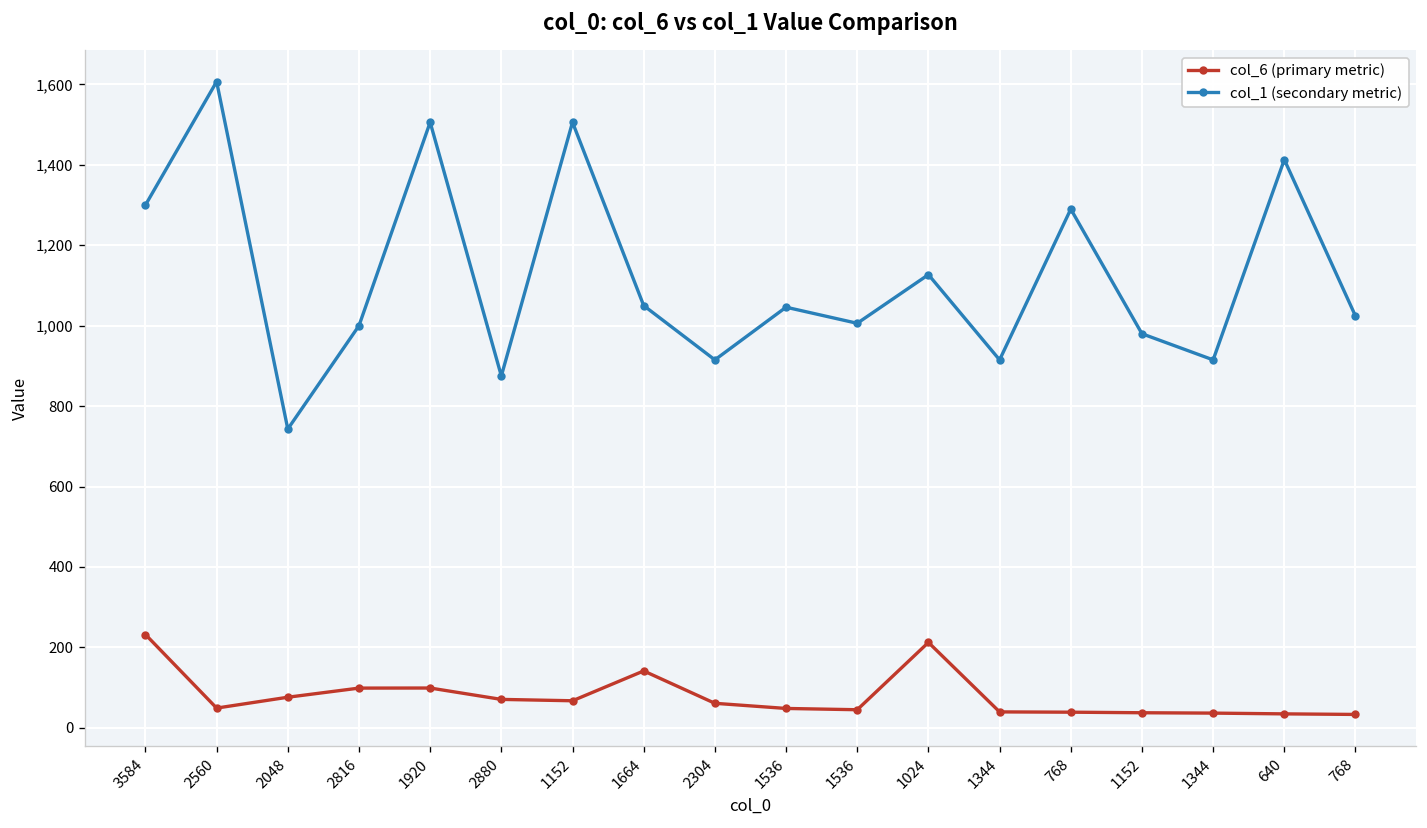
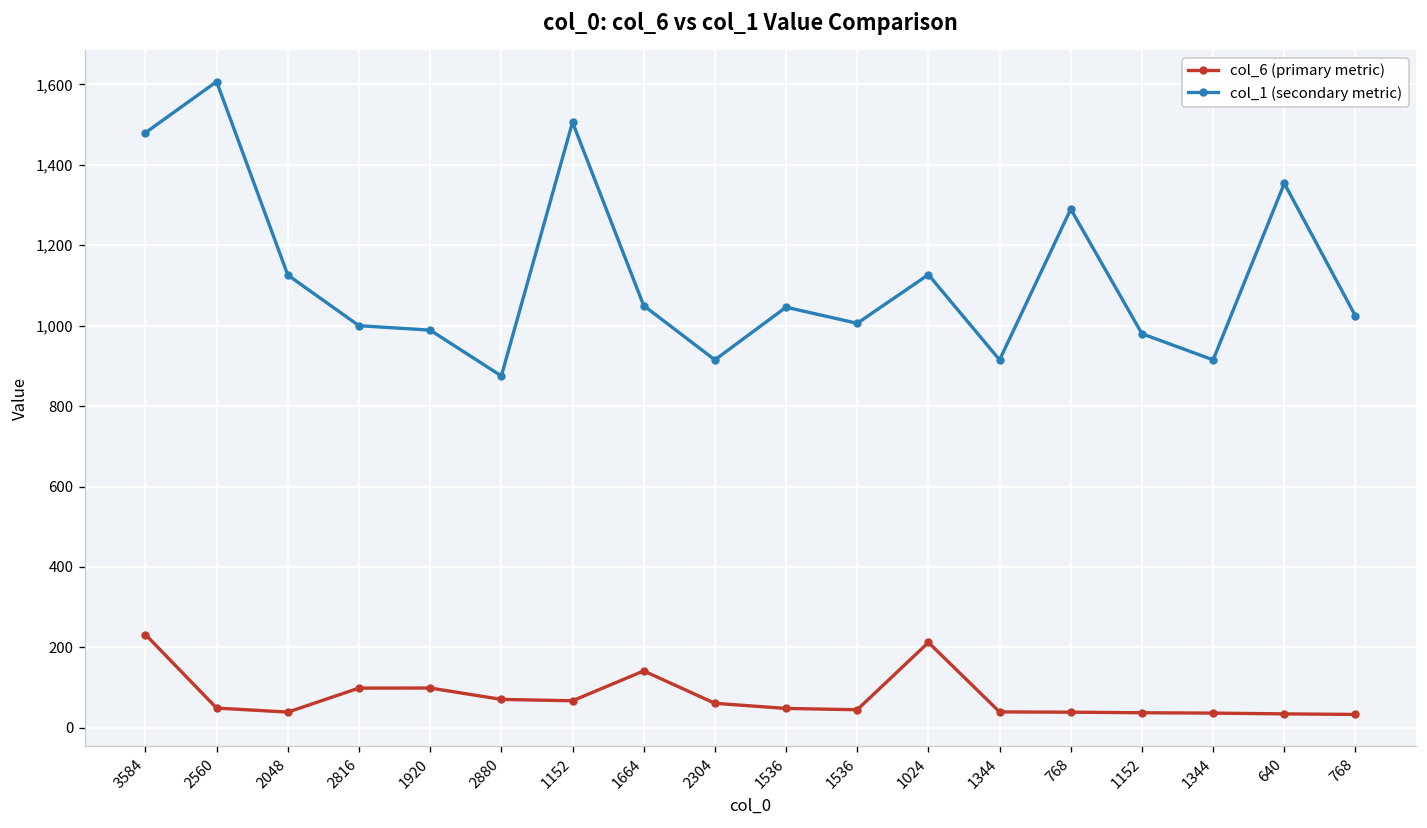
  {
    "col_6 (primary metric)": {
      "3584": "230",
      "2560": "50",
-     "2048": "80",
+     "2048": "40",
      "2816": "100",
      "1920": "100",
      "2880": "70",
      "1664": "140",
      "2304": "60",
      "1024": "210",
      "640": "30"
    },
    "col_1 (secondary metric)": {
-     "3584": "1,300",
+     "3584": "1,480",
      "2560": "1,610",
-     "2048": "740",
+     "2048": "1,130",
      "2816": "1,000",
-     "1920": "1,510",
+     "1920": "990",
      "2880": "880",
      "1664": "1,050",
      "2304": "920",
      "1024": "1,130",
-     "640": "1,410"
+     "640": "1,350"
    }
  }
